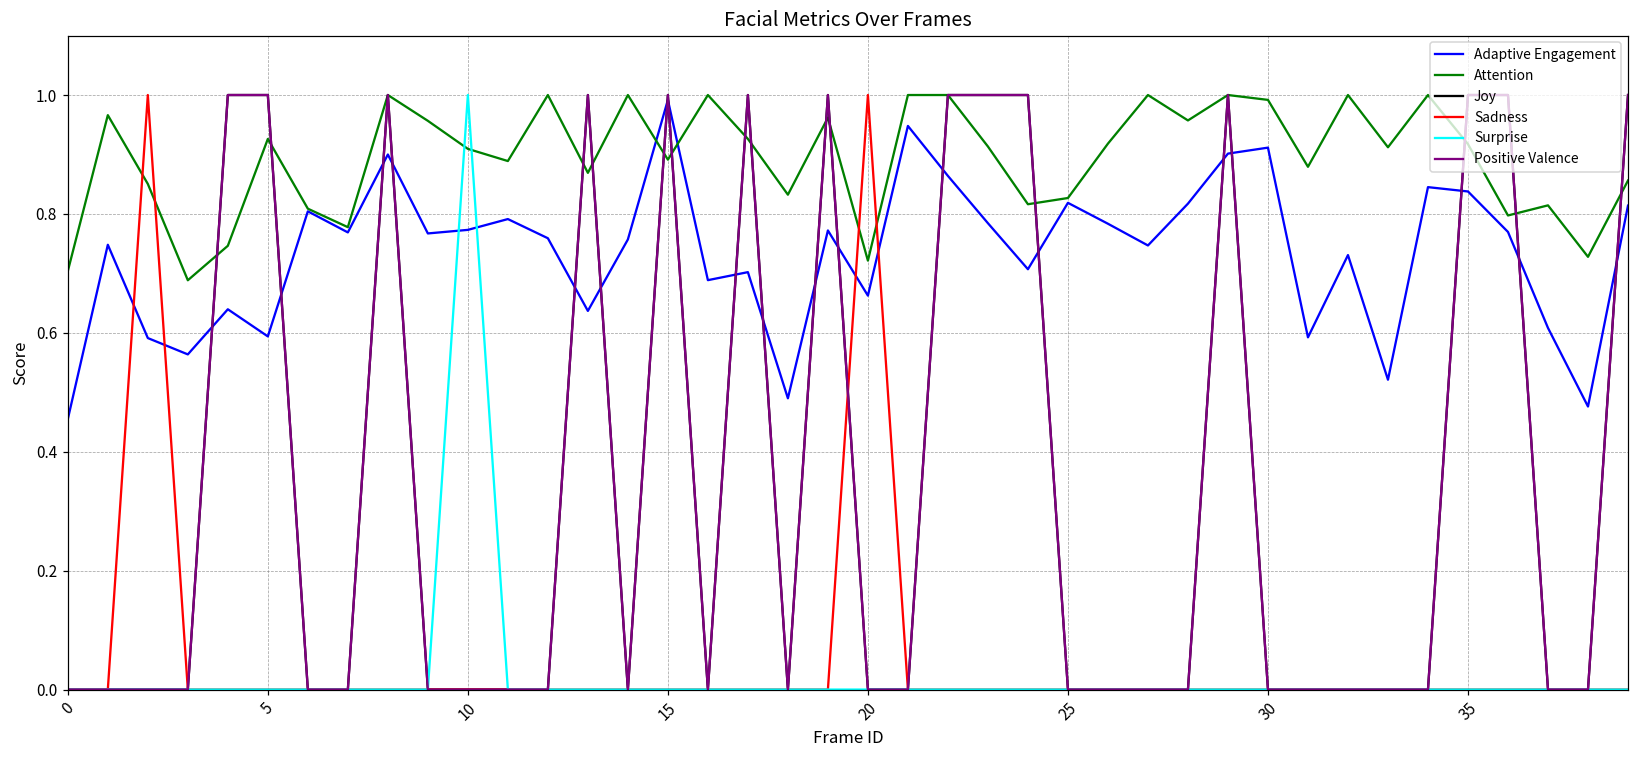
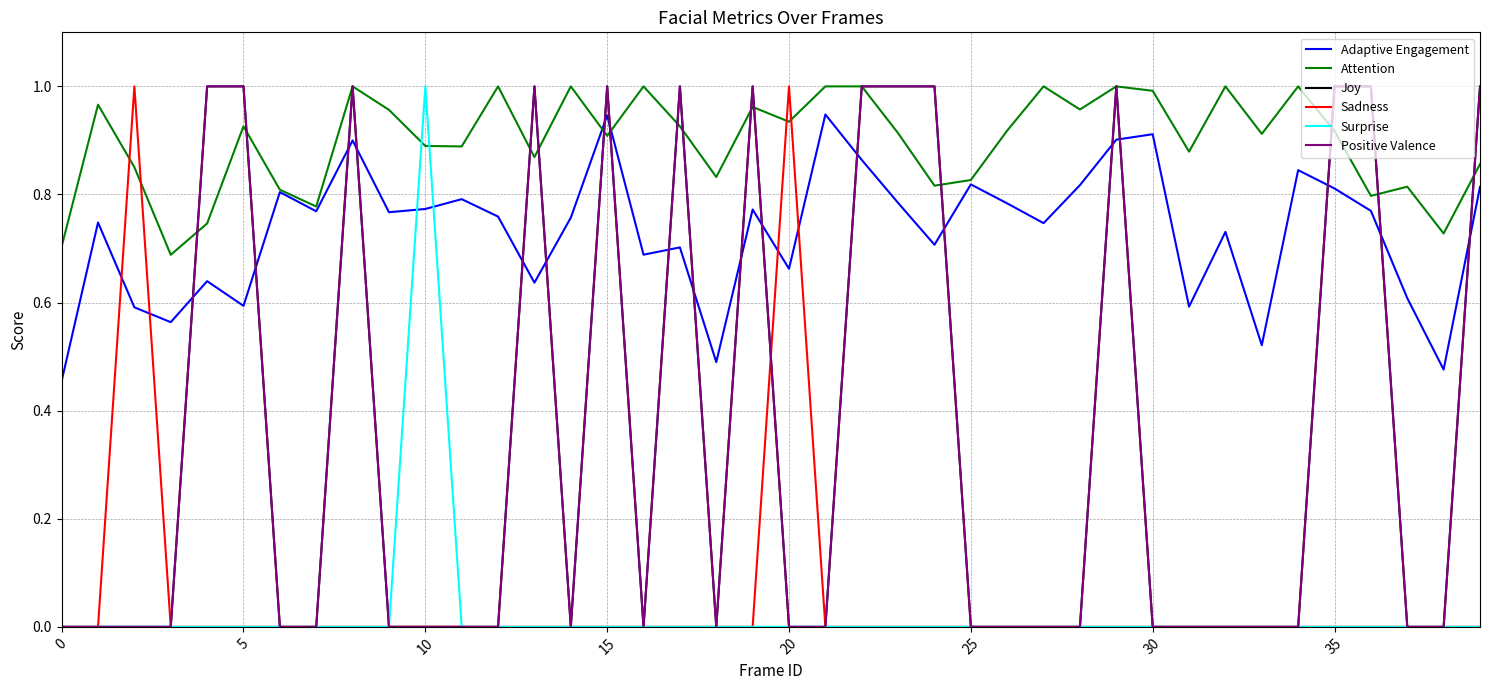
  {
    "Adaptive Engagement": {
      "0": 0.45,
      "5": 0.59,
      "10": 0.77,
-     "15": 0.99,
+     "15": 0.95,
      "20": 0.66,
      "25": 0.82,
      "30": 0.91,
-     "35": 0.84
+     "35": 0.81
    },
    "Attention": {
      "0": 0.70,
      "5": 0.93,
-     "10": 0.91,
-     "15": 0.89,
-     "20": 0.72,
+     "10": 0.89,
+     "15": 0.91,
+     "20": 0.93,
      "25": 0.83,
      "30": 0.99
    },
    "Positive Valence": {
      "5": 1.00,
      "15": 1.00
    },
    "Sadness": {
      "20": 1.00
    },
    "Surprise": {
      "10": 1.00
    }
  }
